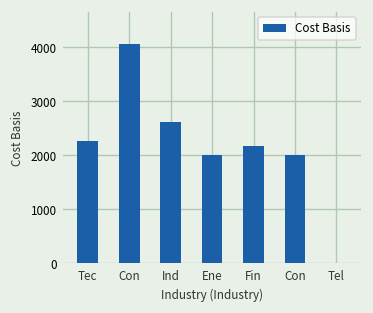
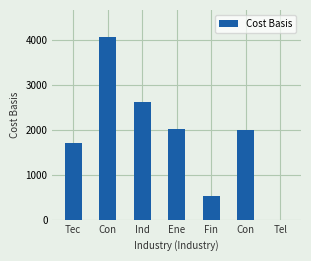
  {
-   "Tec": 2300,
+   "Tec": 1700,
    "Ind": 2600,
    "Ene": 2000,
-   "Fin": 2200,
+   "Fin": 500,
    "Tel": 0
  }
